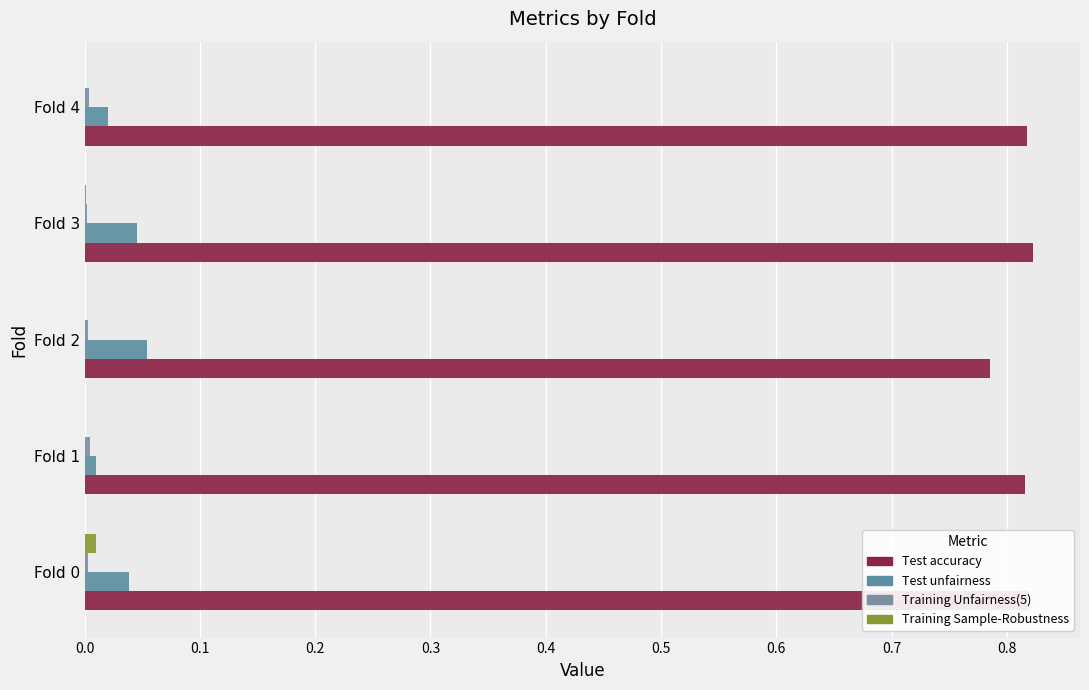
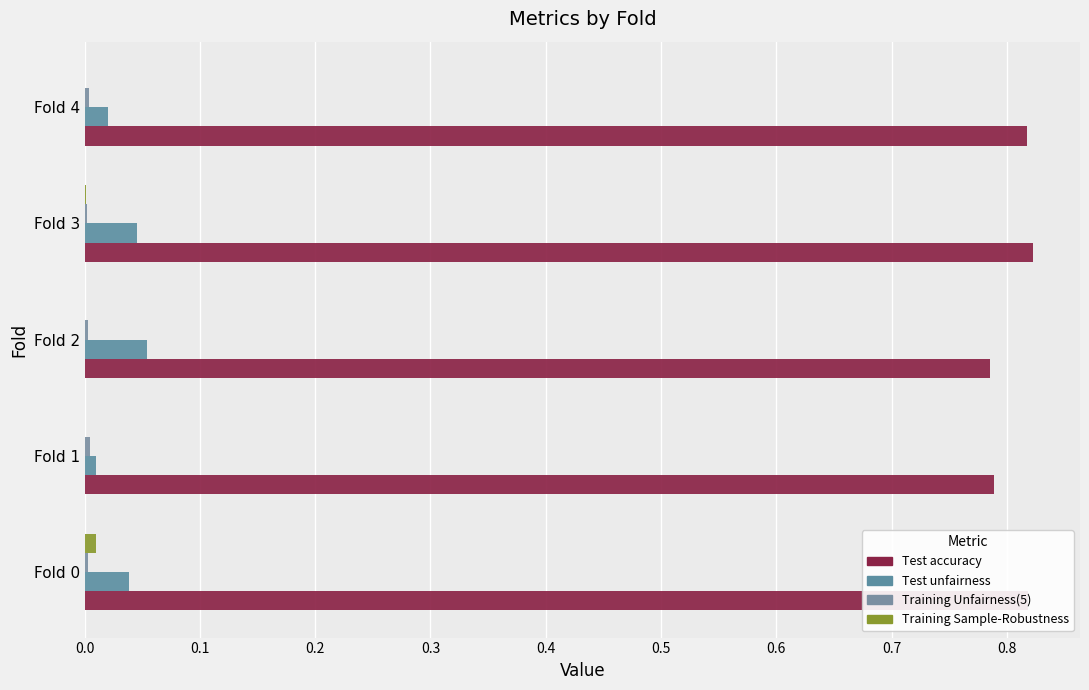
  {
    "Test accuracy": {
      "Fold 4": 0.817,
      "Fold 3": 0.822,
      "Fold 2": 0.785,
-     "Fold 1": 0.815
+     "Fold 1": 0.789
    },
    "Training Sample-Robustness": {
      "Fold 0": 0.010
    }
  }
